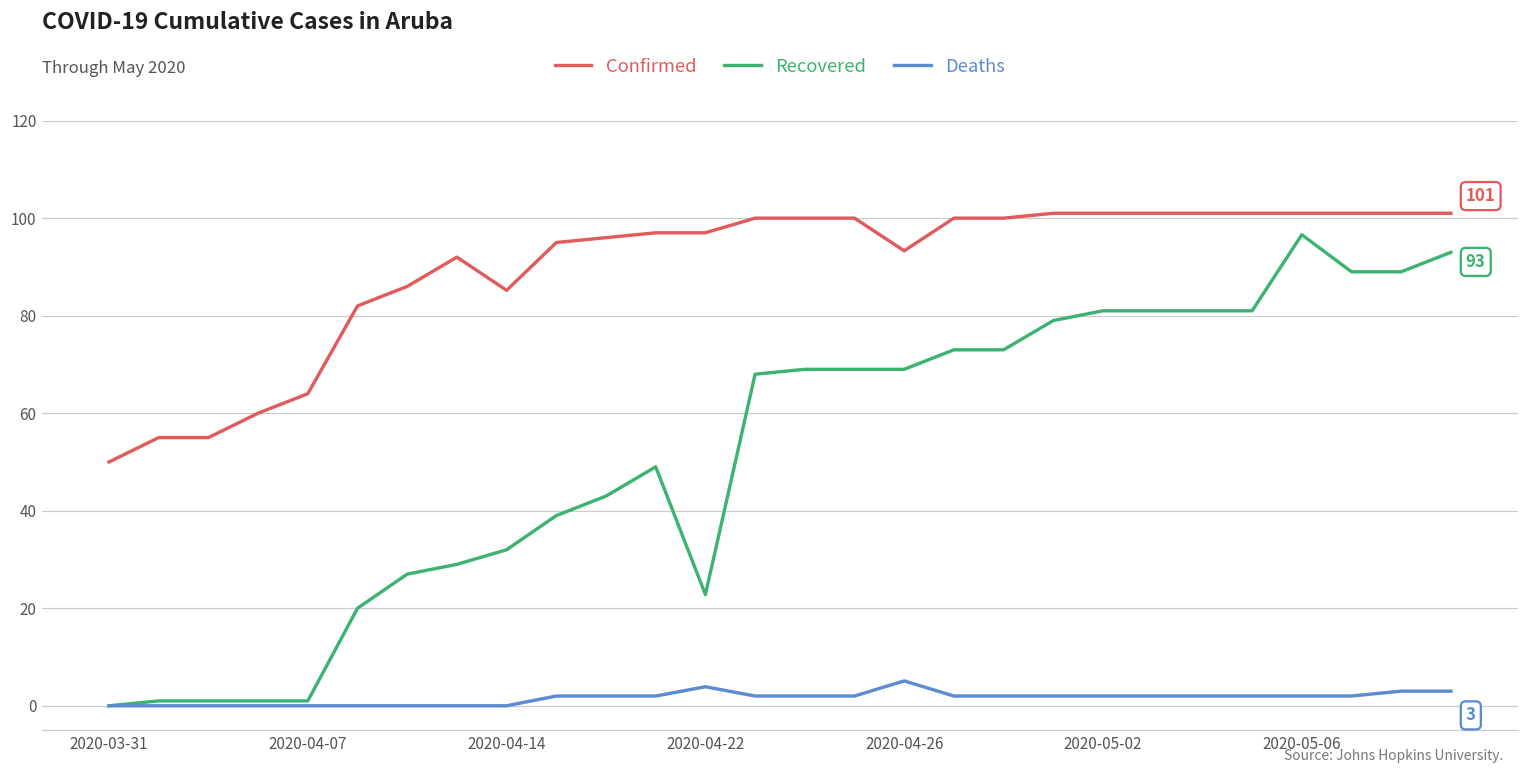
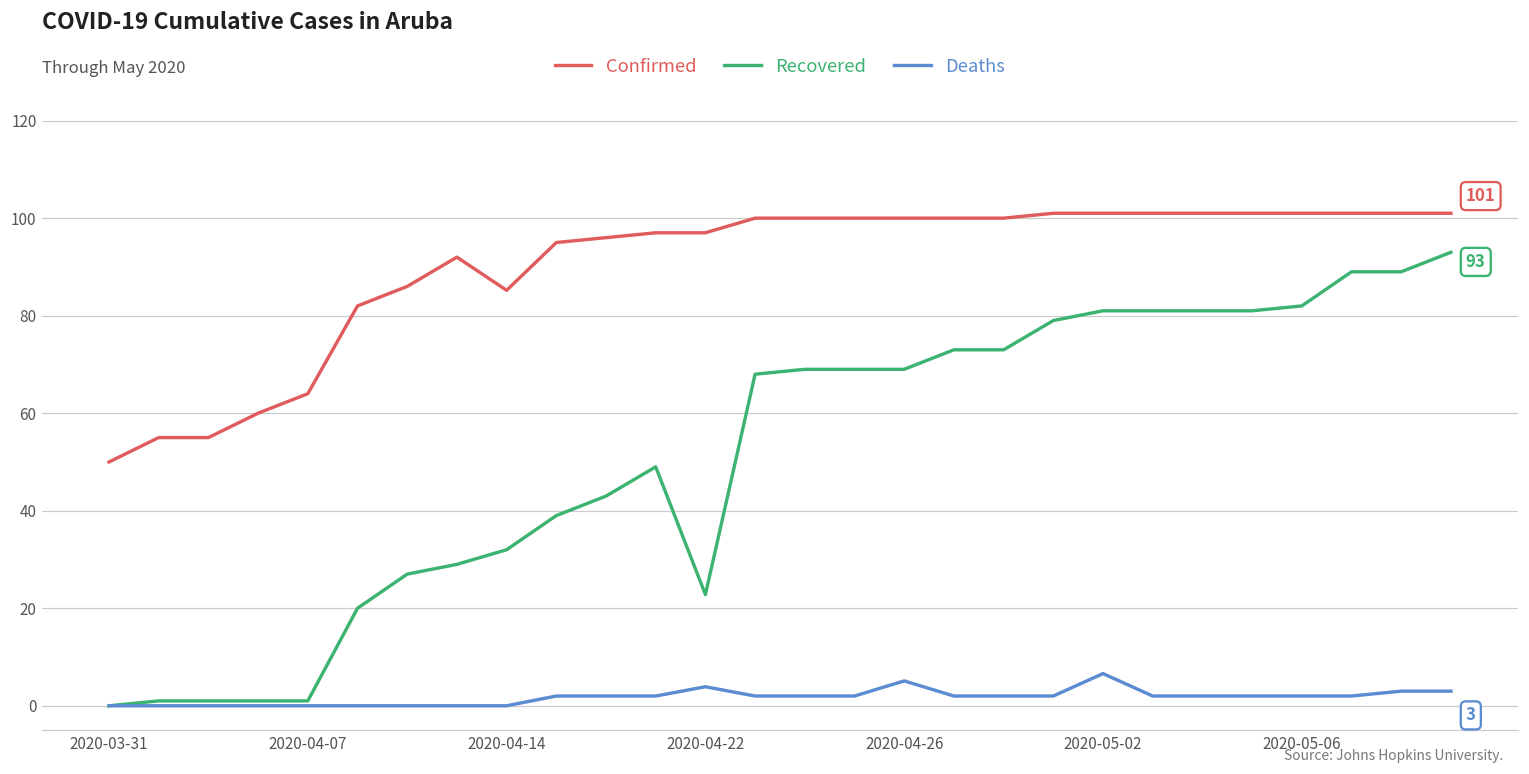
  {
    "Confirmed": {
      "2020-03-31": 50,
      "2020-04-07": 64,
      "2020-04-14": 85,
      "2020-04-22": 97,
-     "2020-04-26": 93,
+     "2020-04-26": 100,
      "2020-05-02": 101,
      "2020-05-06": 101
    },
    "Recovered": {
      "2020-04-07": 1,
      "2020-04-14": 32,
      "2020-04-22": 23,
      "2020-04-26": 69,
      "2020-05-02": 81,
-     "2020-05-06": 97
+     "2020-05-06": 82
    },
    "Deaths": {
      "2020-04-07": 0,
      "2020-04-14": 0,
      "2020-04-22": 4,
      "2020-04-26": 5,
-     "2020-05-02": 2,
+     "2020-05-02": 7,
      "2020-05-06": 2
    }
  }
